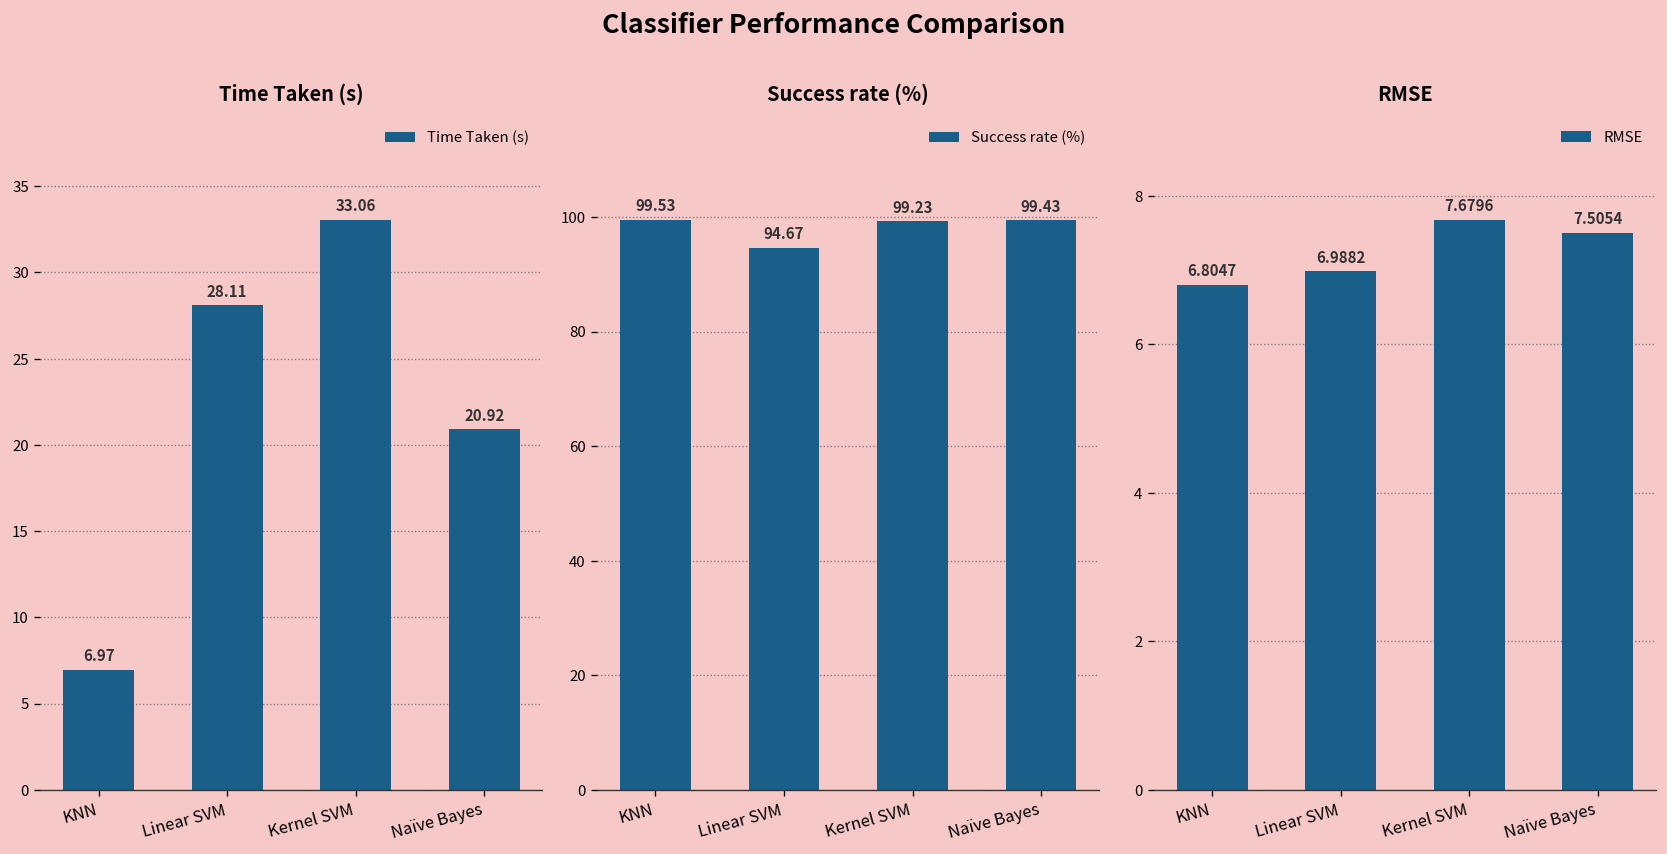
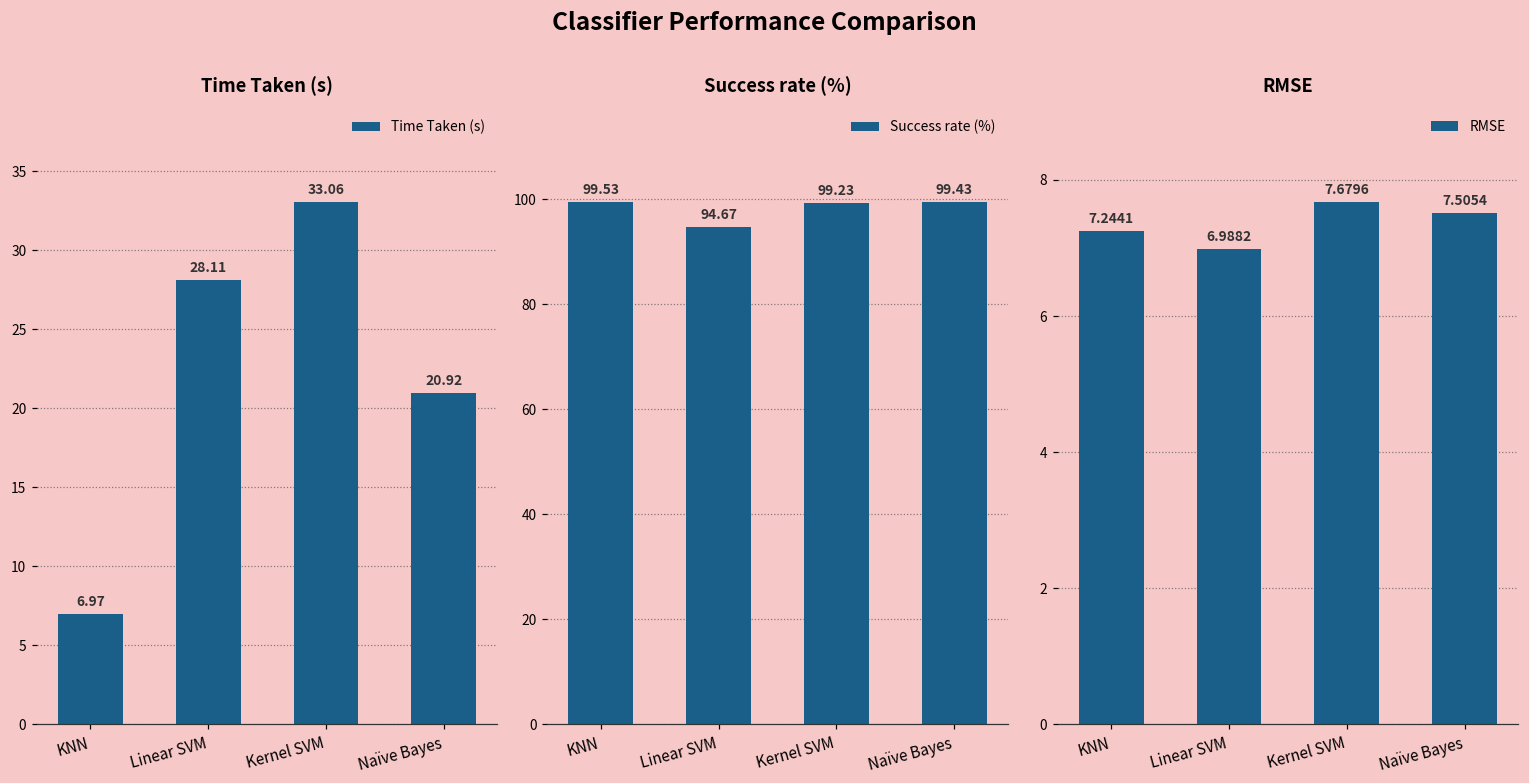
  {
    "Time Taken (s)": {
      "KNN": 6.97,
      "Linear SVM": 28.11,
      "Kernel SVM": 33.06,
      "Naïve Bayes": 20.92
    },
    "Success rate (%)": {
      "KNN": 99.53,
      "Linear SVM": 94.67,
      "Kernel SVM": 99.23,
      "Naïve Bayes": 99.43
    },
    "RMSE": {
-     "KNN": 6.8047,
+     "KNN": 7.2441,
      "Linear SVM": 6.9882,
      "Kernel SVM": 7.6796,
      "Naïve Bayes": 7.5054
    }
  }
